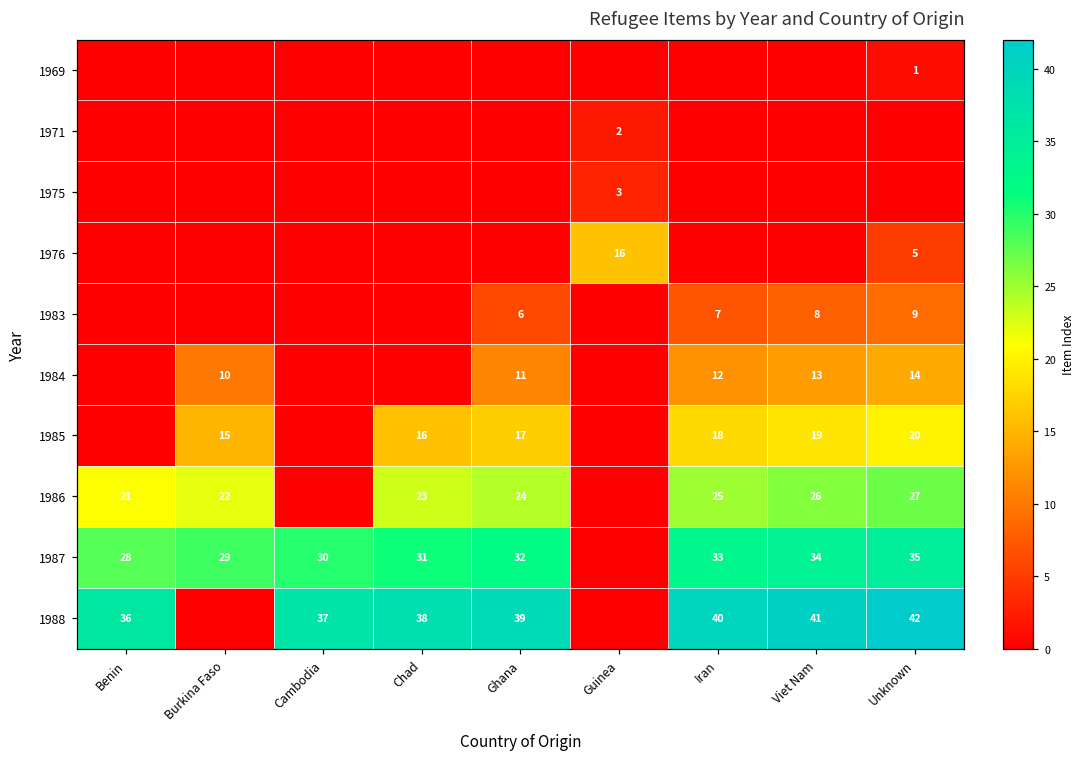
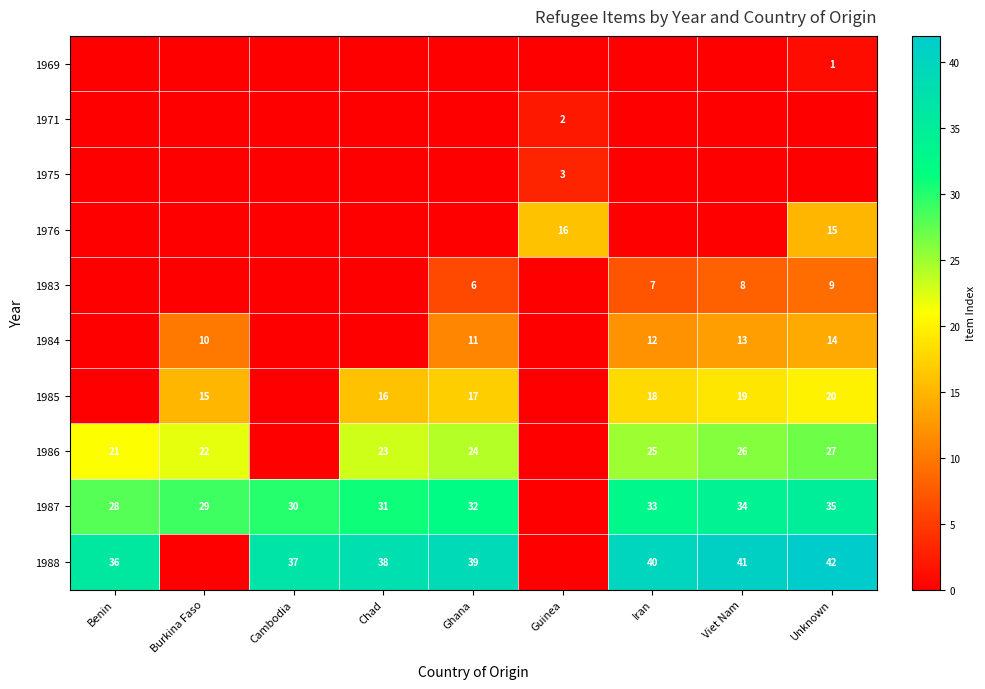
  {
    "1969": {
      "Unknown": 1
    },
    "1971": {
      "Guinea": 2
    },
    "1975": {
      "Guinea": 3
    },
    "1976": {
      "Guinea": 16,
-     "Unknown": 5
+     "Unknown": 15
    },
    "1983": {
      "Ghana": 6,
      "Iran": 7,
      "Viet Nam": 8,
      "Unknown": 9
    },
    "1984": {
      "Burkina Faso": 10,
      "Ghana": 11,
      "Iran": 12,
      "Viet Nam": 13,
      "Unknown": 14
    },
    "1985": {
      "Burkina Faso": 15,
      "Chad": 16,
      "Ghana": 17,
      "Iran": 18,
      "Viet Nam": 19,
      "Unknown": 20
    },
    "1986": {
      "Benin": 21,
      "Burkina Faso": 22,
      "Chad": 23,
      "Ghana": 24,
      "Iran": 25,
      "Viet Nam": 26,
      "Unknown": 27
    },
    "1987": {
      "Benin": 28,
      "Burkina Faso": 29,
      "Cambodia": 30,
      "Chad": 31,
      "Ghana": 32,
      "Iran": 33,
      "Viet Nam": 34,
      "Unknown": 35
    },
    "1988": {
      "Benin": 36,
      "Cambodia": 37,
      "Chad": 38,
      "Ghana": 39,
      "Iran": 40,
      "Viet Nam": 41,
      "Unknown": 42
    }
  }
